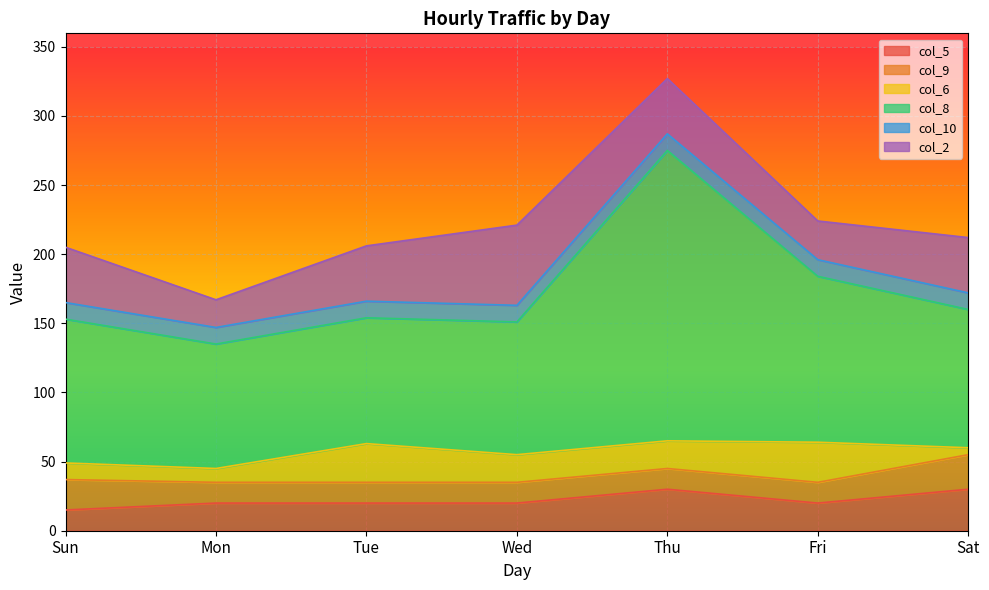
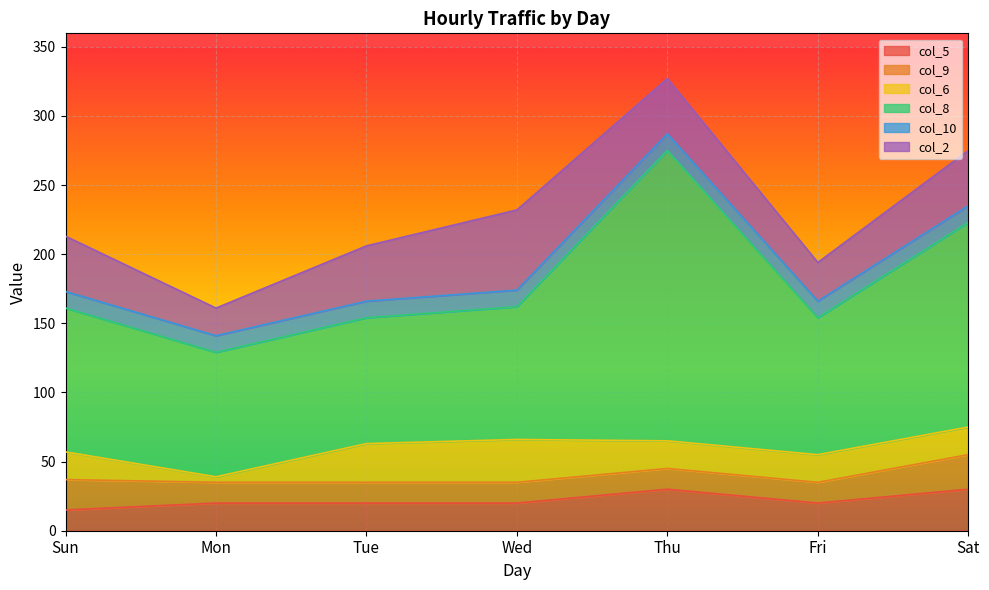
  {
    "col_6": {
-     "Sun": 12,
-     "Mon": 10,
+     "Sun": 20,
+     "Mon": 4,
      "Tue": 28,
-     "Wed": 20,
+     "Wed": 31,
      "Thu": 20,
-     "Fri": 29,
-     "Sat": 5
+     "Fri": 20,
+     "Sat": 20
    },
    "col_8": {
      "Sun": 104,
      "Mon": 90,
      "Tue": 91,
      "Wed": 96,
      "Thu": 210,
-     "Fri": 120,
-     "Sat": 100
+     "Fri": 99,
+     "Sat": 148
    },
    "col_10": {
      "Sun": 12,
      "Mon": 12,
      "Tue": 12,
      "Wed": 12,
      "Thu": 12,
      "Fri": 12,
      "Sat": 12
    },
    "col_2": {
      "Sun": 40,
      "Mon": 20,
      "Tue": 40,
      "Wed": 58,
      "Thu": 40,
      "Fri": 28,
      "Sat": 40
    }
  }
